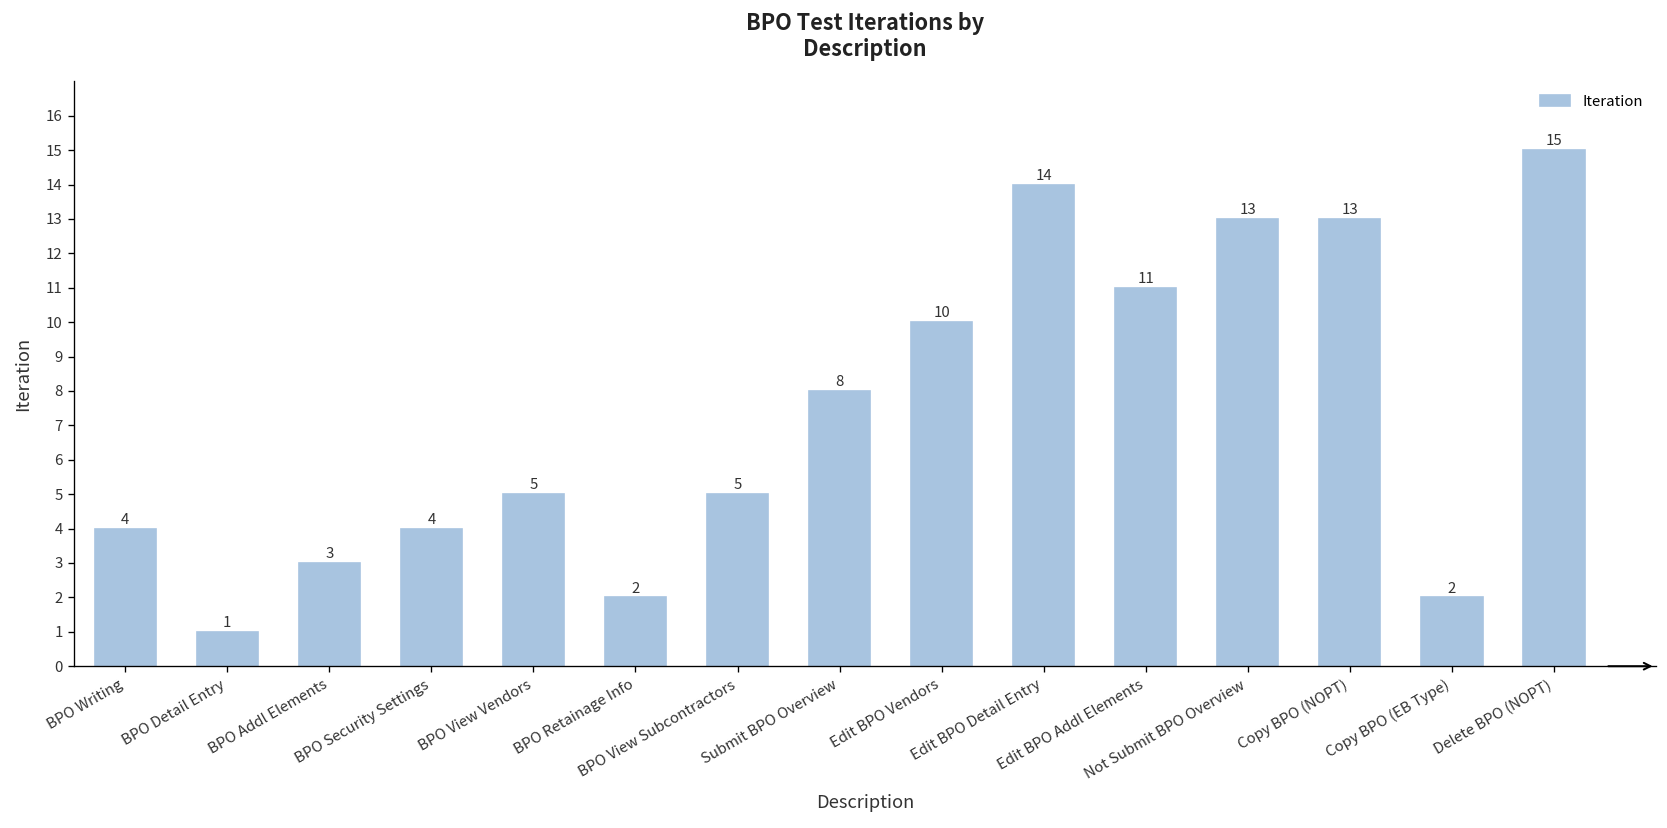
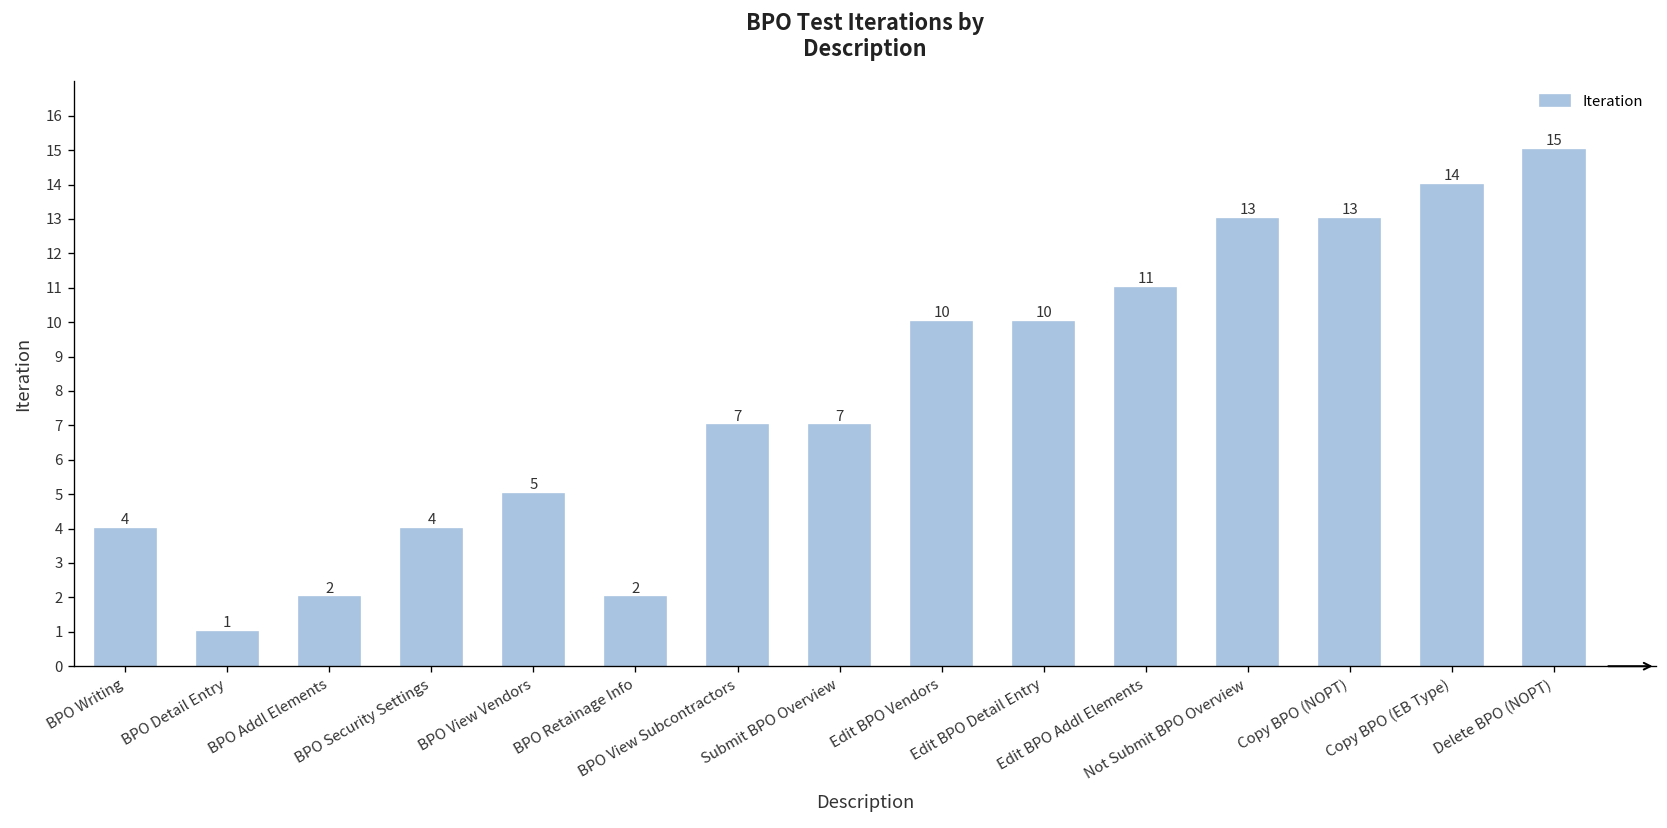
  {
    "BPO Writing": 4,
    "BPO Detail Entry": 1,
-   "BPO Addl Elements": 3,
+   "BPO Addl Elements": 2,
    "BPO Security Settings": 4,
    "BPO View Vendors": 5,
    "BPO Retainage Info": 2,
-   "BPO View Subcontractors": 5,
-   "Submit BPO Overview": 8,
+   "BPO View Subcontractors": 7,
+   "Submit BPO Overview": 7,
    "Edit BPO Vendors": 10,
-   "Edit BPO Detail Entry": 14,
+   "Edit BPO Detail Entry": 10,
    "Edit BPO Addl Elements": 11,
    "Not Submit BPO Overview": 13,
    "Copy BPO (NOPT)": 13,
-   "Copy BPO (EB Type)": 2,
+   "Copy BPO (EB Type)": 14,
    "Delete BPO (NOPT)": 15
  }
